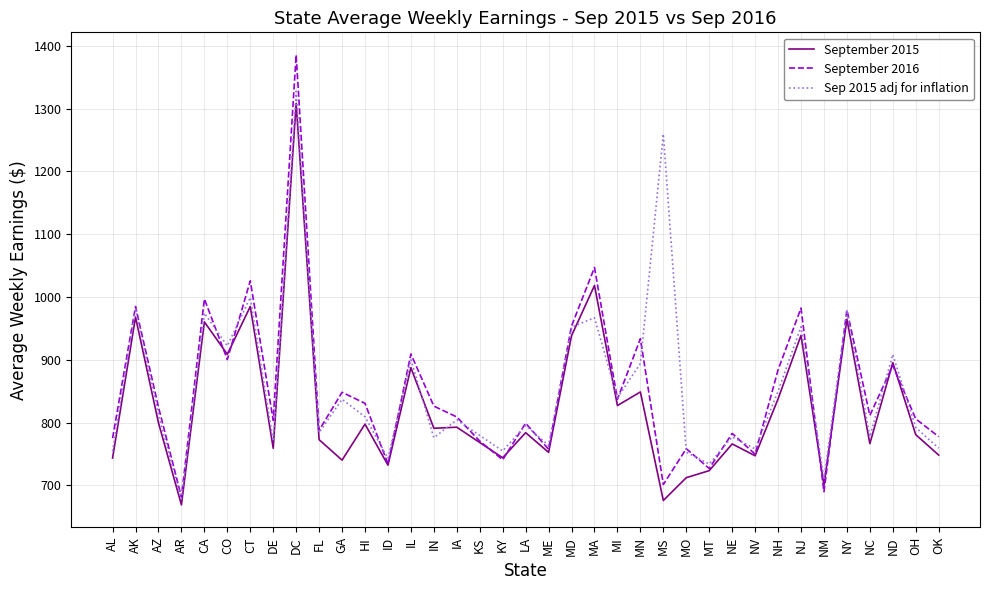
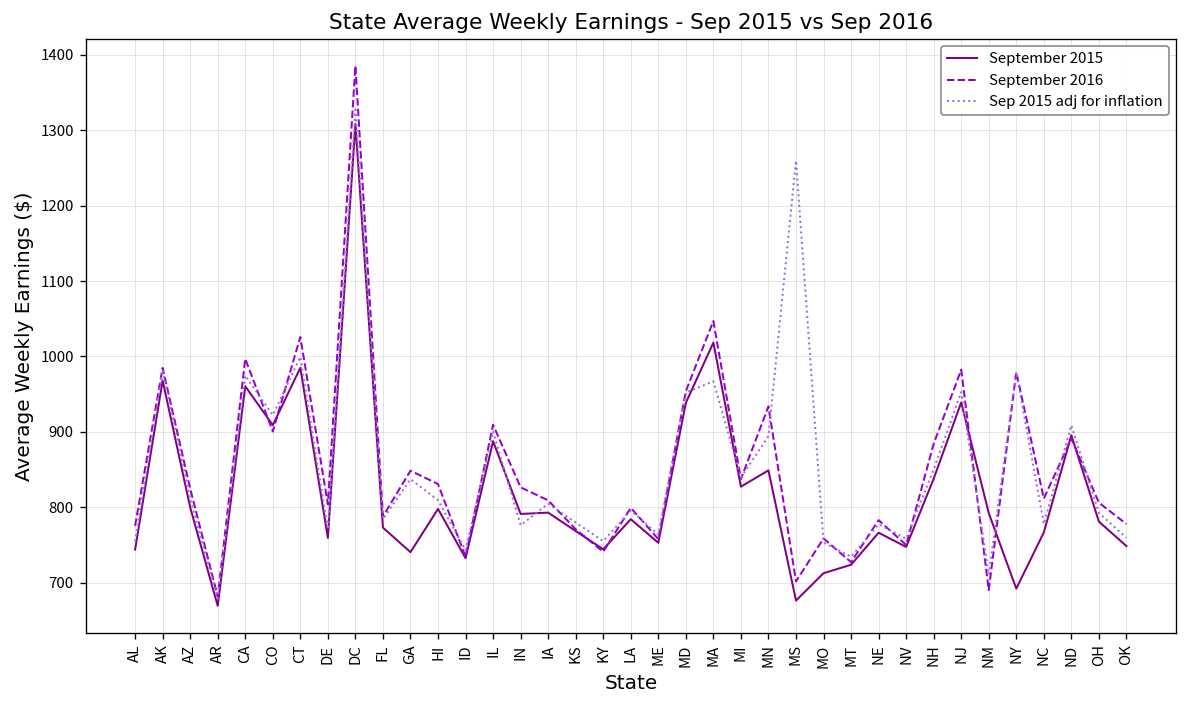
  {
    "September 2015": {
      "AL": 740,
      "AK": 970,
      "AZ": 800,
      "AR": 670,
      "CA": 960,
      "CO": 910,
      "CT": 980,
      "DE": 760,
      "DC": 1310,
      "FL": 770,
      "GA": 740,
      "HI": 800,
      "IL": 890,
      "IN": 790,
      "IA": 790,
      "LA": 780,
      "ME": 750,
      "MD": 940,
      "MA": 1020,
      "MI": 830,
      "MN": 850,
      "MS": 680,
      "MO": 710,
      "NE": 770,
      "NH": 840,
      "NJ": 940,
-     "NM": 700,
-     "NY": 960,
+     "NM": 790,
+     "NY": 690,
      "NC": 770,
      "ND": 900,
      "OH": 780,
      "OK": 750
    },
    "September 2016": {
      "AL": 780,
      "AZ": 820,
      "CA": 1000,
      "CO": 900,
      "CT": 1030,
      "DE": 800,
      "DC": 1390,
      "GA": 850,
      "HI": 830,
      "IL": 910,
      "IN": 830,
      "IA": 810,
      "ME": 760,
      "MA": 1050,
      "MN": 930,
      "MS": 700,
      "MO": 760,
      "NE": 780,
      "NH": 880,
      "NJ": 980,
      "NM": 690,
      "NC": 810,
      "ND": 890,
      "OH": 810,
      "OK": 780
    },
    "Sep 2015 adj for inflation": {
      "AL": 750,
      "AZ": 810,
      "CA": 970,
      "CO": 920,
      "CT": 1000,
      "DE": 770,
      "DC": 1330,
      "GA": 840,
      "HI": 810,
      "ID": 740,
      "IL": 900,
      "IN": 780,
      "IA": 800,
      "KS": 780,
      "KY": 760,
      "ME": 760,
      "MA": 970,
      "MN": 890,
      "MS": 1260,
      "MO": 750,
      "MT": 730,
      "NE": 780,
      "NV": 760,
      "NH": 850,
      "NJ": 950,
      "NM": 710,
      "NC": 780,
      "ND": 910,
      "OH": 790,
      "OK": 760
    }
  }
